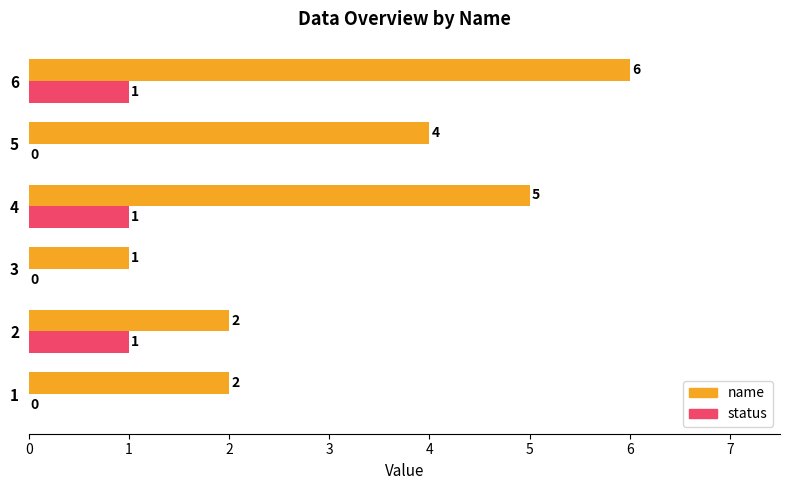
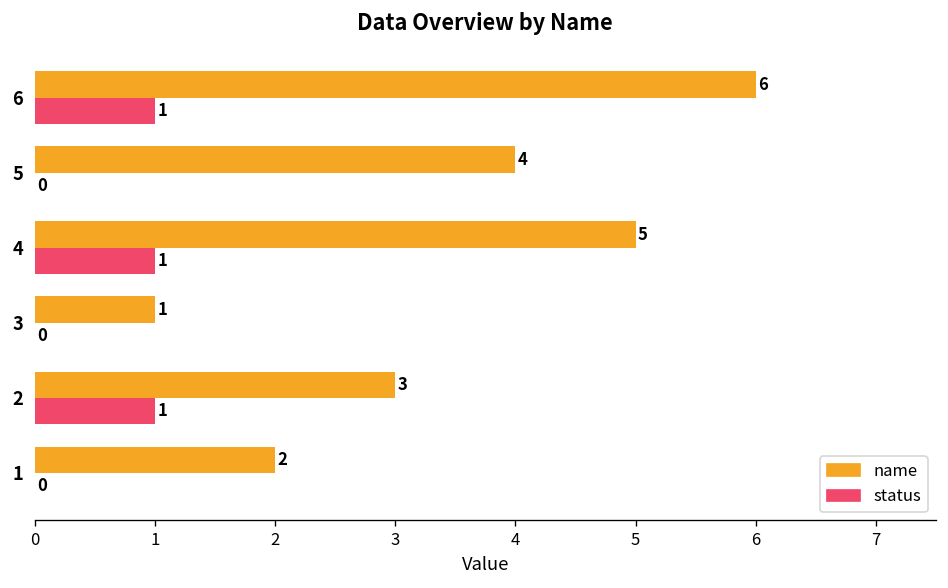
  {
    "name": {
      "6": 6,
      "5": 4,
      "4": 5,
      "3": 1,
-     "2": 2,
+     "2": 3,
      "1": 2
    },
    "status": {
      "6": 1,
      "5": 0,
      "4": 1,
      "3": 0,
      "2": 1,
      "1": 0
    }
  }
